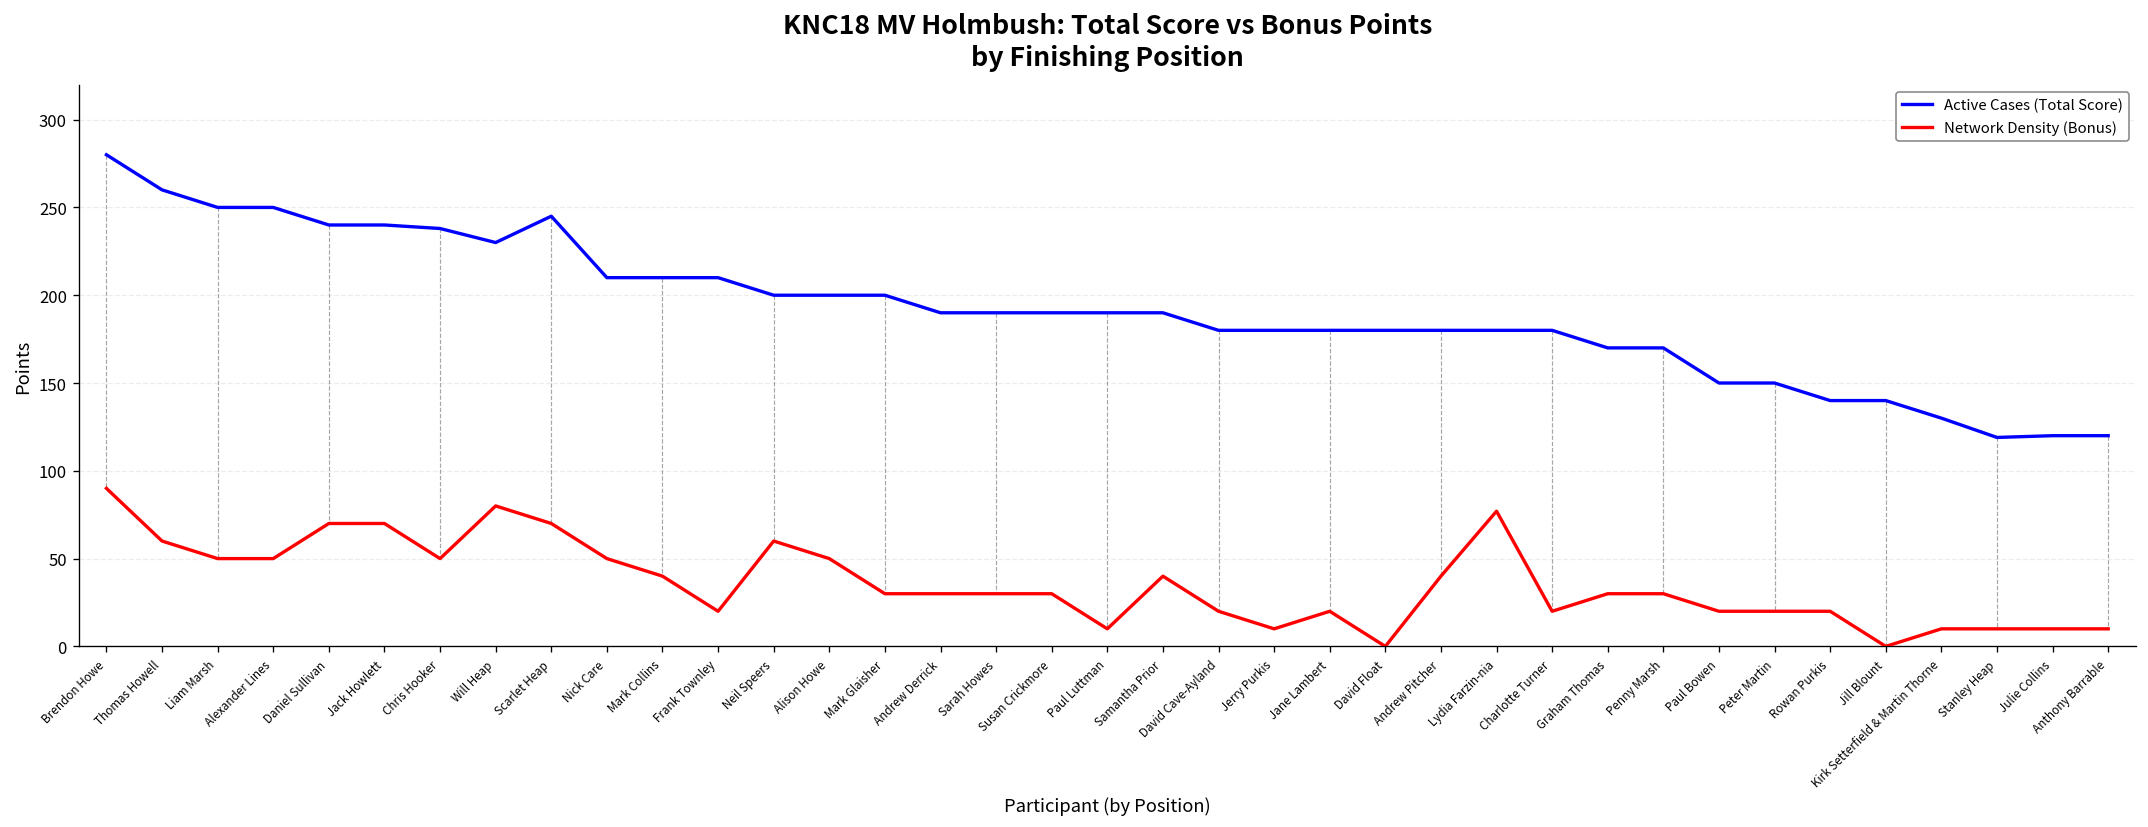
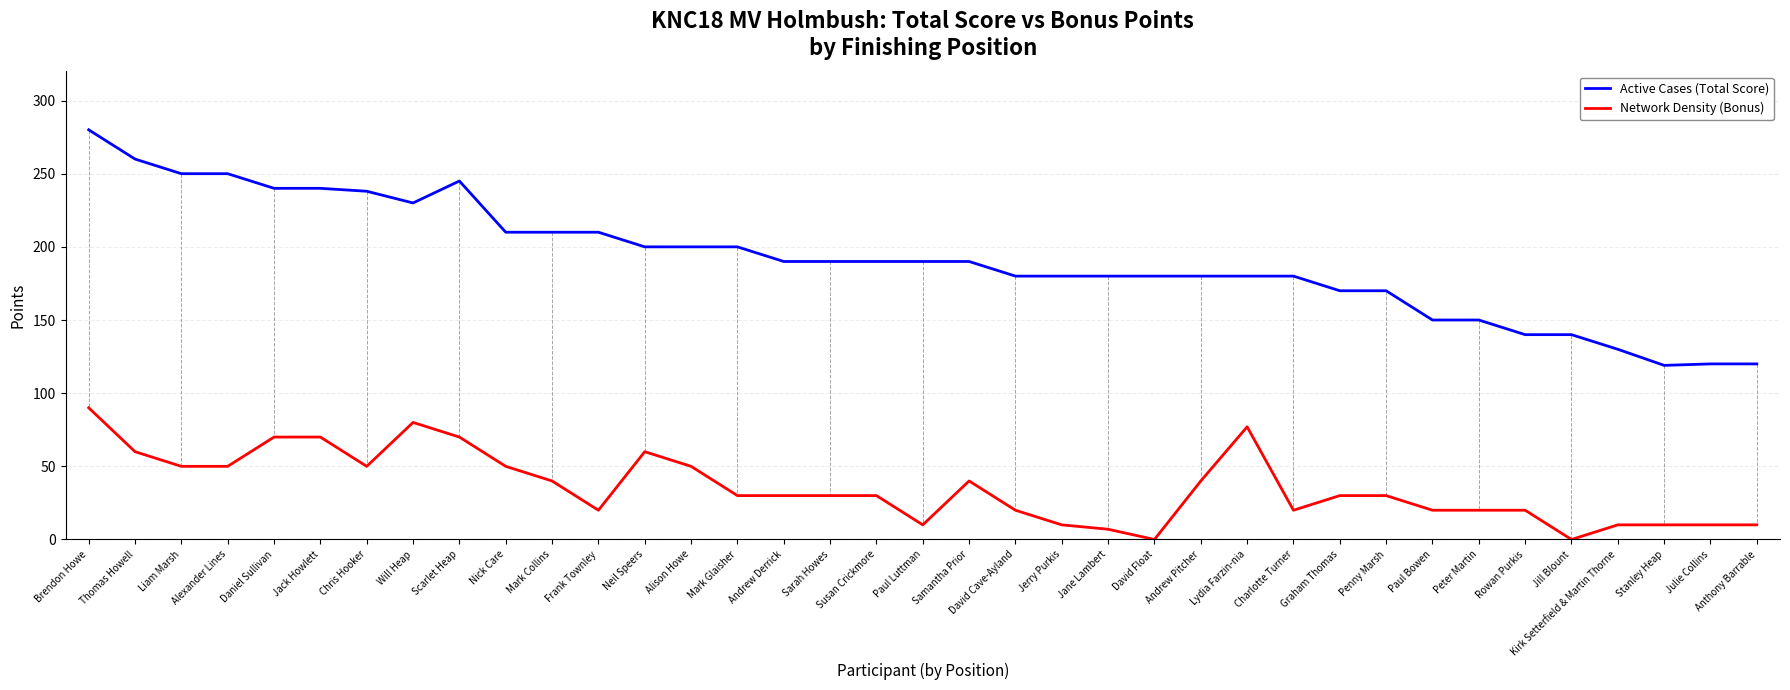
  {
    "Active Cases (Total Score)": {
      "Thomas Howell": 260,
      "Alexander Lines": 250,
      "Jack Howlett": 240,
      "Will Heap": 230,
      "Nick Care": 210,
      "Frank Townley": 210,
      "Alison Howe": 200,
      "Andrew Derrick": 190,
      "Susan Crickmore": 190,
      "Samantha Prior": 190,
      "Jerry Purkis": 180,
      "David Float": 180,
      "Lydia Farzin-nia": 180,
      "Graham Thomas": 170,
      "Paul Bowen": 150,
      "Rowan Purkis": 140,
      "Kirk Setterfield & Martin Thorne": 130,
      "Julie Collins": 120
    },
    "Network Density (Bonus)": {
      "Thomas Howell": 60,
      "Alexander Lines": 50,
      "Jack Howlett": 70,
      "Will Heap": 80,
      "Nick Care": 50,
      "Frank Townley": 20,
      "Alison Howe": 50,
      "Andrew Derrick": 30,
      "Susan Crickmore": 30,
      "Samantha Prior": 40,
      "Jerry Purkis": 10,
-     "Jane Lambert": 20,
+     "Jane Lambert": 7,
      "David Float": 0,
      "Lydia Farzin-nia": 77,
      "Graham Thomas": 30,
      "Paul Bowen": 20,
      "Rowan Purkis": 20,
      "Kirk Setterfield & Martin Thorne": 10,
      "Julie Collins": 10
    }
  }
